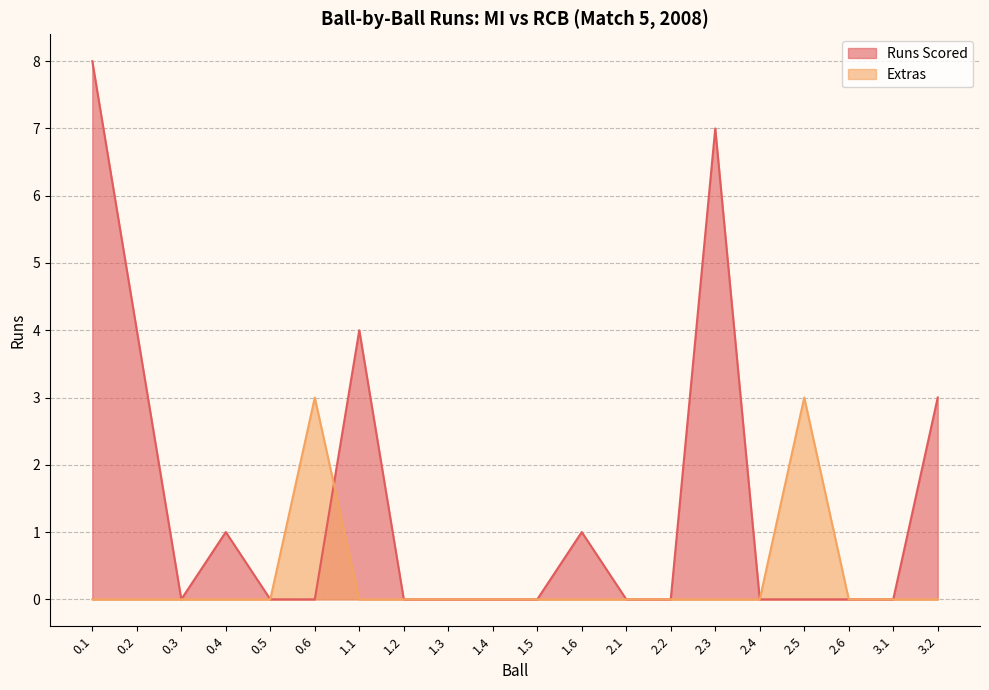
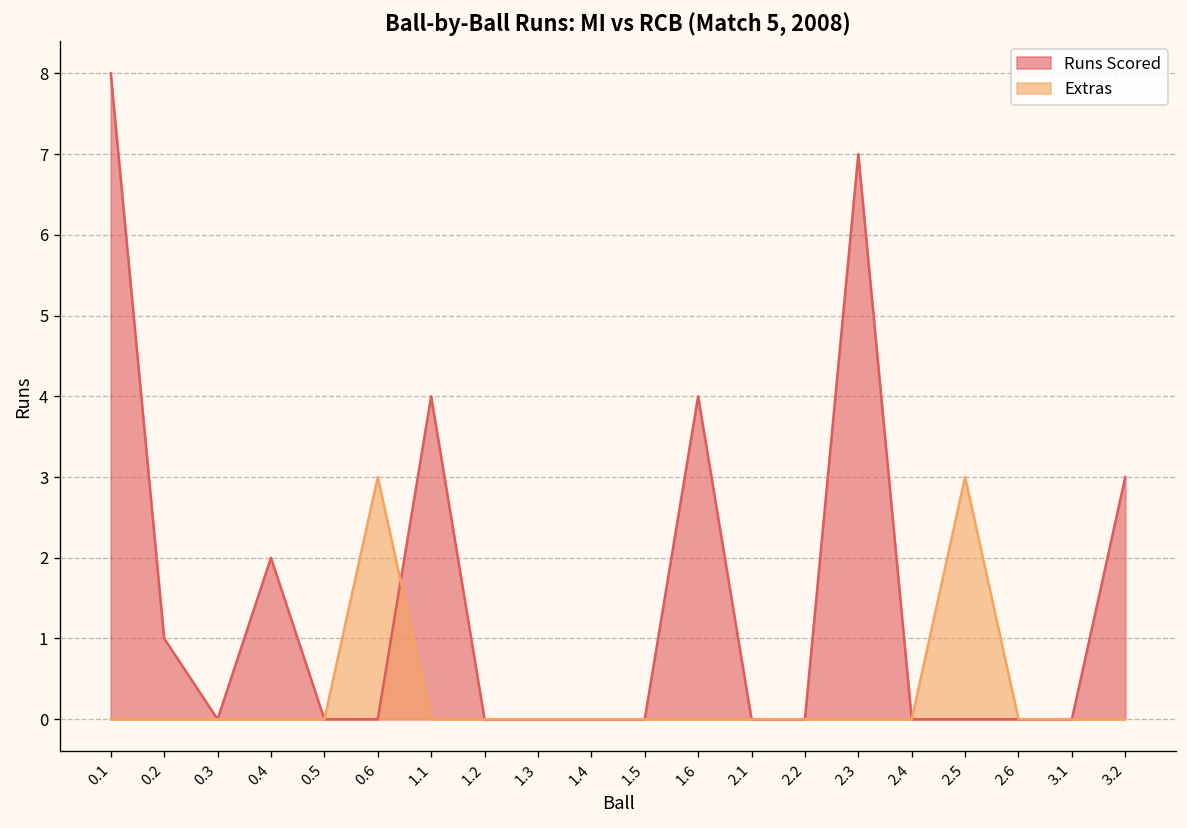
  {
    "Runs Scored": {
      "0.1": 8,
-     "0.2": 4,
-     "0.4": 1,
+     "0.2": 1,
+     "0.4": 2,
      "0.6": 0,
      "1.1": 4,
-     "1.6": 1,
+     "1.6": 4,
      "2.3": 7,
      "2.5": 0,
      "3.2": 3
    },
    "Extras": {
      "0.1": 0,
      "0.2": 0,
      "0.4": 0,
      "0.6": 3,
      "1.1": 0,
      "1.6": 0,
      "2.3": 0,
      "2.5": 3,
      "3.2": 0
    }
  }
